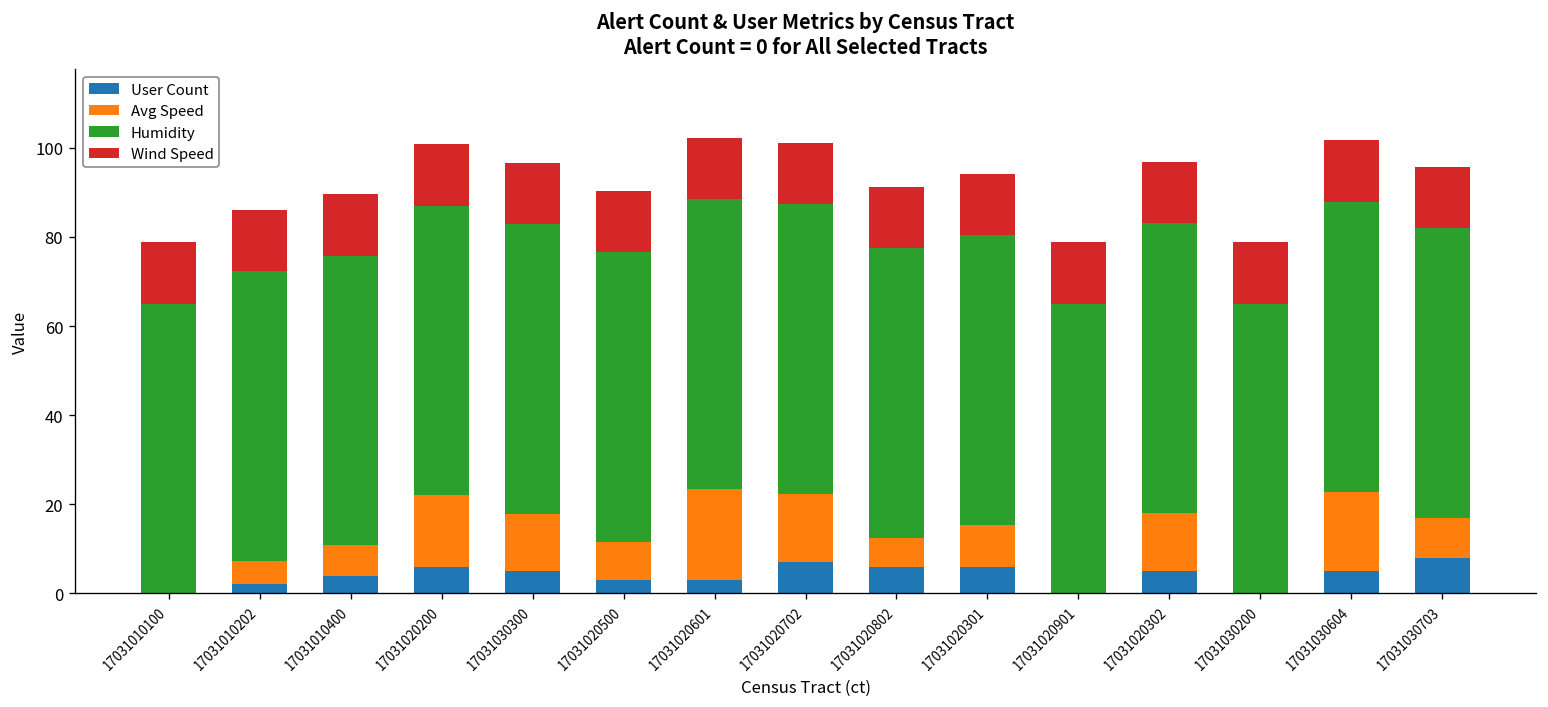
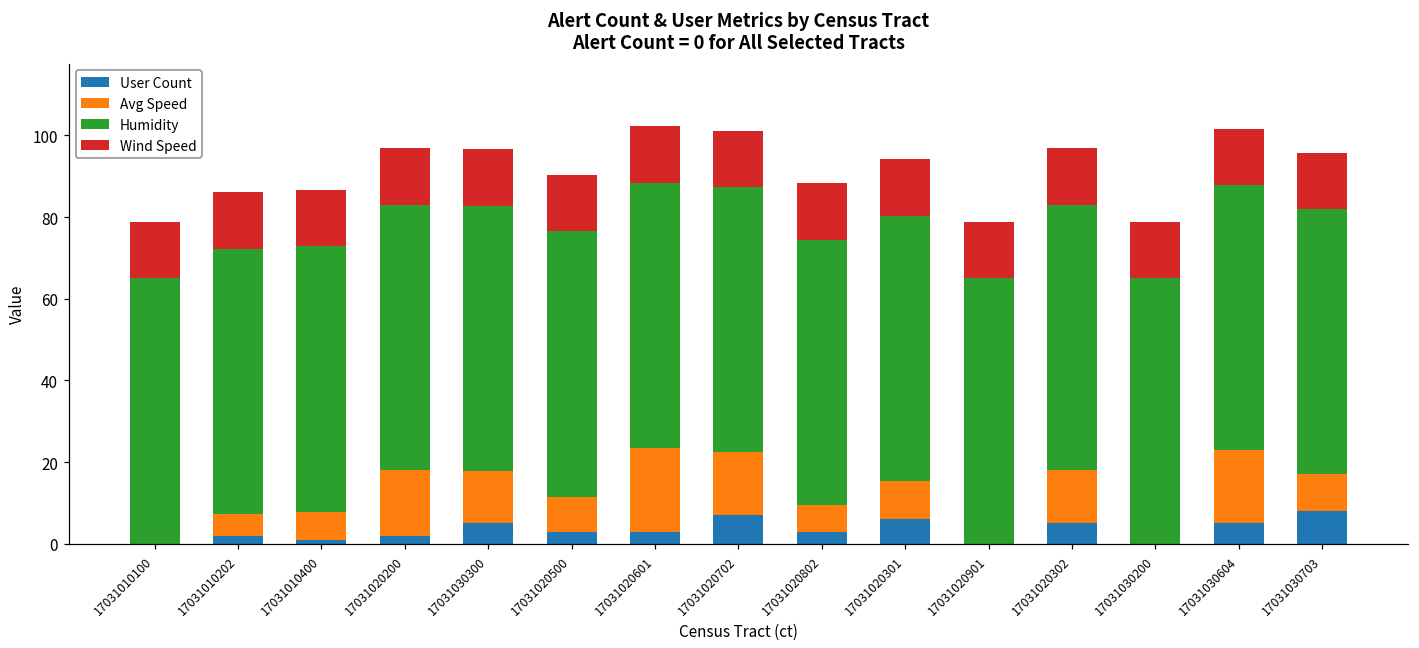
  {
    "User Count": {
      "17031010100": 0,
      "17031010202": 2,
-     "17031010400": 4,
-     "17031020200": 6,
+     "17031010400": 1,
+     "17031020200": 2,
      "17031030300": 5,
      "17031020500": 3,
      "17031020601": 3,
      "17031020702": 7,
-     "17031020802": 6,
+     "17031020802": 3,
      "17031020301": 6,
      "17031020901": 0,
      "17031020302": 5,
      "17031030200": 0,
      "17031030604": 5,
      "17031030703": 8
    },
    "Avg Speed": {
      "17031010100": 0,
      "17031010202": 5,
      "17031010400": 7,
      "17031020200": 16,
      "17031030300": 13,
      "17031020500": 9,
      "17031020601": 20,
      "17031020702": 15,
      "17031020802": 6,
      "17031020301": 9,
      "17031020901": 0,
      "17031020302": 13,
      "17031030200": 0,
      "17031030604": 18,
      "17031030703": 9
    },
    "Humidity": {
      "17031010100": 65,
      "17031010202": 65,
      "17031010400": 65,
      "17031020200": 65,
      "17031030300": 65,
      "17031020500": 65,
      "17031020601": 65,
      "17031020702": 65,
      "17031020802": 65,
      "17031020301": 65,
      "17031020901": 65,
      "17031020302": 65,
      "17031030200": 65,
      "17031030604": 65,
      "17031030703": 65
    },
    "Wind Speed": {
      "17031010100": 14,
      "17031010202": 14,
      "17031010400": 14,
      "17031020200": 14,
      "17031030300": 14,
      "17031020500": 14,
      "17031020601": 14,
      "17031020702": 14,
      "17031020802": 14,
      "17031020301": 14,
      "17031020901": 14,
      "17031020302": 14,
      "17031030200": 14,
      "17031030604": 14,
      "17031030703": 14
    }
  }
